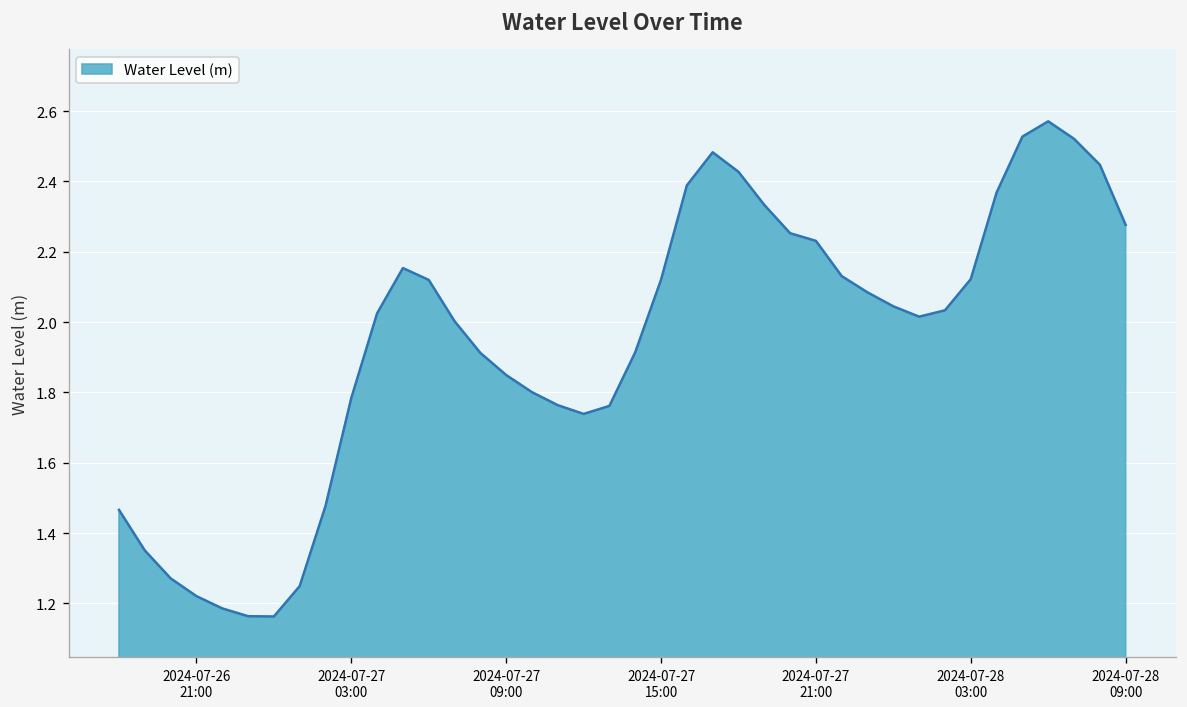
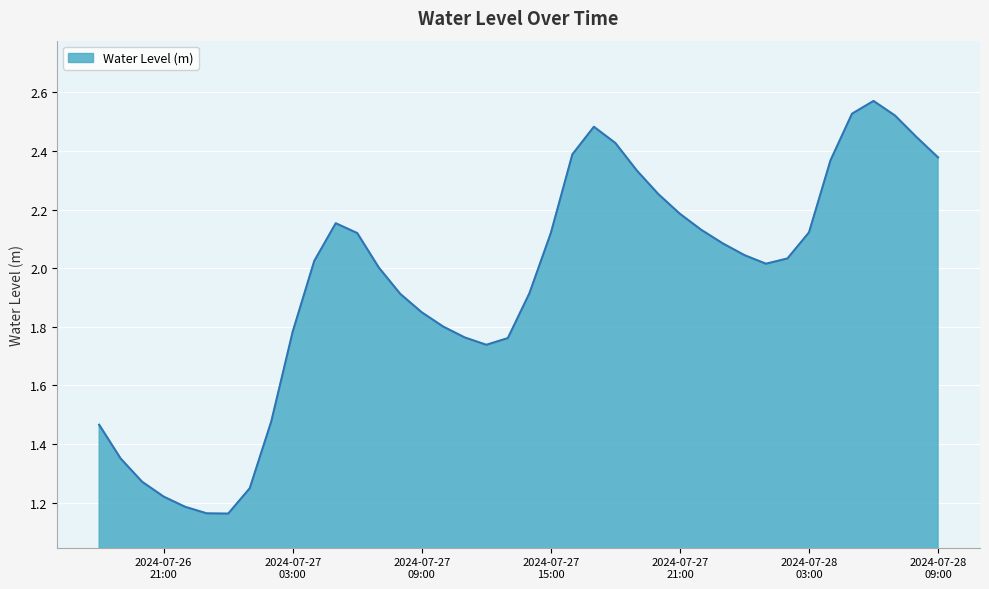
  {
    "2024-07-26 21:00": 1.22,
    "2024-07-27 03:00": 1.78,
    "2024-07-27 09:00": 1.85,
    "2024-07-27 15:00": 2.12,
-   "2024-07-27 21:00": 2.23,
+   "2024-07-27 21:00": 2.19,
    "2024-07-28 03:00": 2.12,
-   "2024-07-28 09:00": 2.28
+   "2024-07-28 09:00": 2.38
  }
